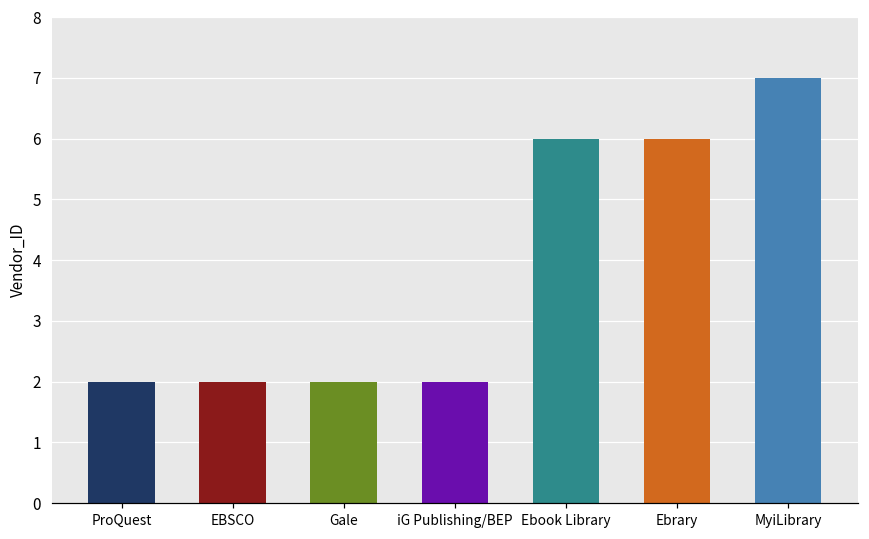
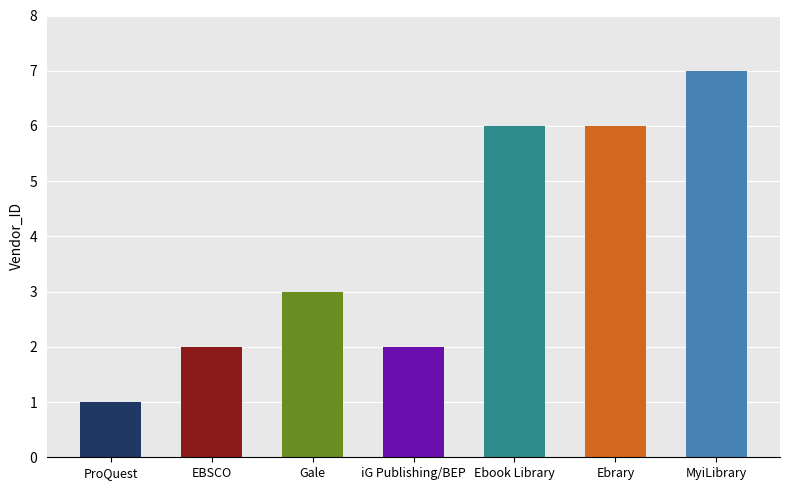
  {
-   "ProQuest": 2,
+   "ProQuest": 1,
    "EBSCO": 2,
-   "Gale": 2,
+   "Gale": 3,
    "iG Publishing/BEP": 2,
    "Ebook Library": 6,
    "Ebrary": 6,
    "MyiLibrary": 7
  }
